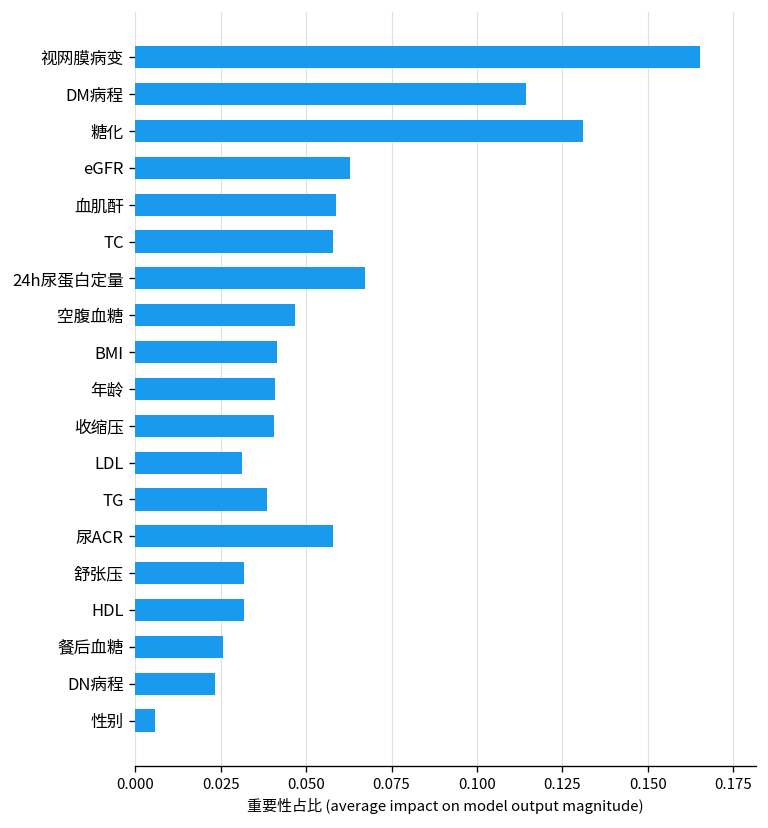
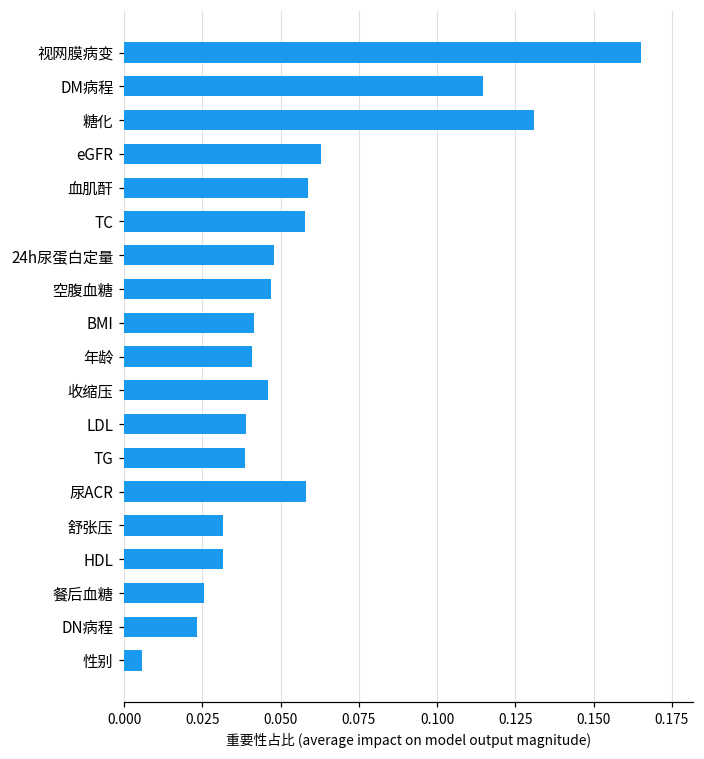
  {
    "视网膜病变": 0.165,
    "DM病程": 0.114,
    "糖化": 0.131,
    "eGFR": 0.063,
    "血肌酐": 0.059,
    "TC": 0.058,
-   "24h尿蛋白定量": 0.067,
+   "24h尿蛋白定量": 0.048,
    "空腹血糖": 0.047,
    "BMI": 0.042,
    "年龄": 0.041,
-   "收缩压": 0.040,
-   "LDL": 0.031,
+   "收缩压": 0.046,
+   "LDL": 0.039,
    "TG": 0.038,
    "尿ACR": 0.058,
    "舒张压": 0.032,
    "HDL": 0.032,
    "餐后血糖": 0.026,
    "DN病程": 0.023,
    "性别": 0.006
  }
